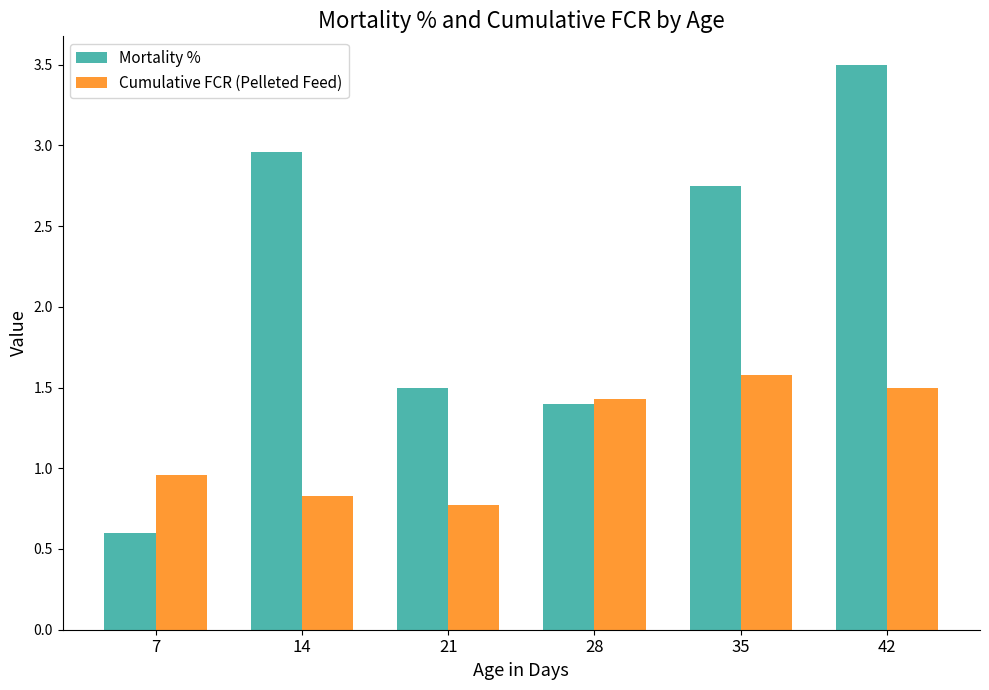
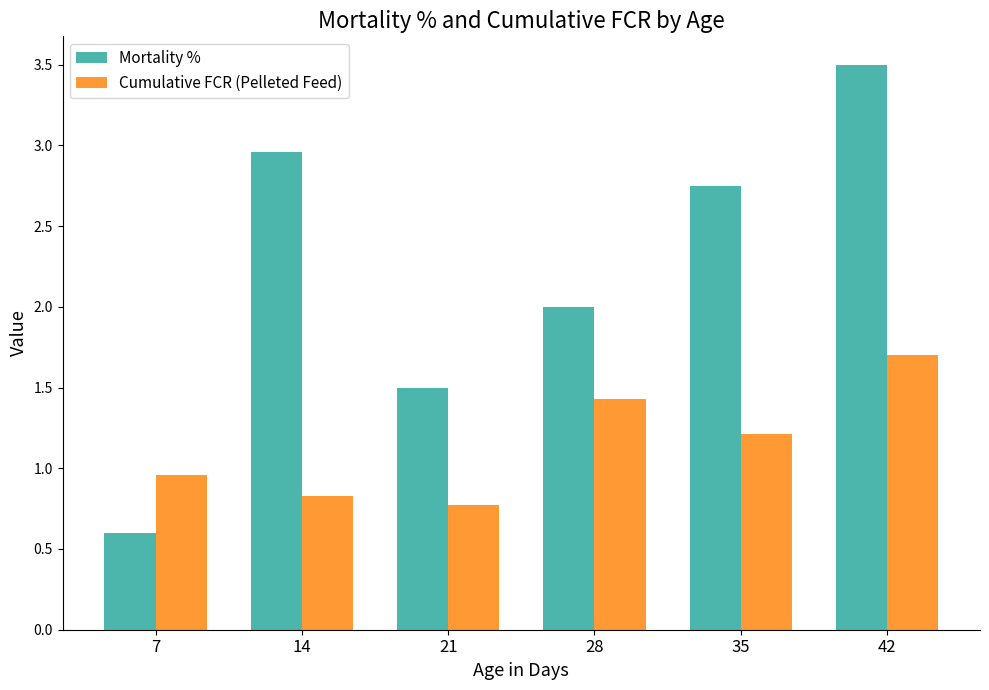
  {
    "Mortality %": {
      "7": 0.6,
      "14": 2.96,
      "21": 1.5,
-     "28": 1.4,
+     "28": 2.0,
      "35": 2.75,
      "42": 3.5
    },
    "Cumulative FCR (Pelleted Feed)": {
      "7": 0.96,
      "14": 0.83,
      "21": 0.77,
      "28": 1.43,
-     "35": 1.58,
-     "42": 1.5
+     "35": 1.21,
+     "42": 1.7
    }
  }
